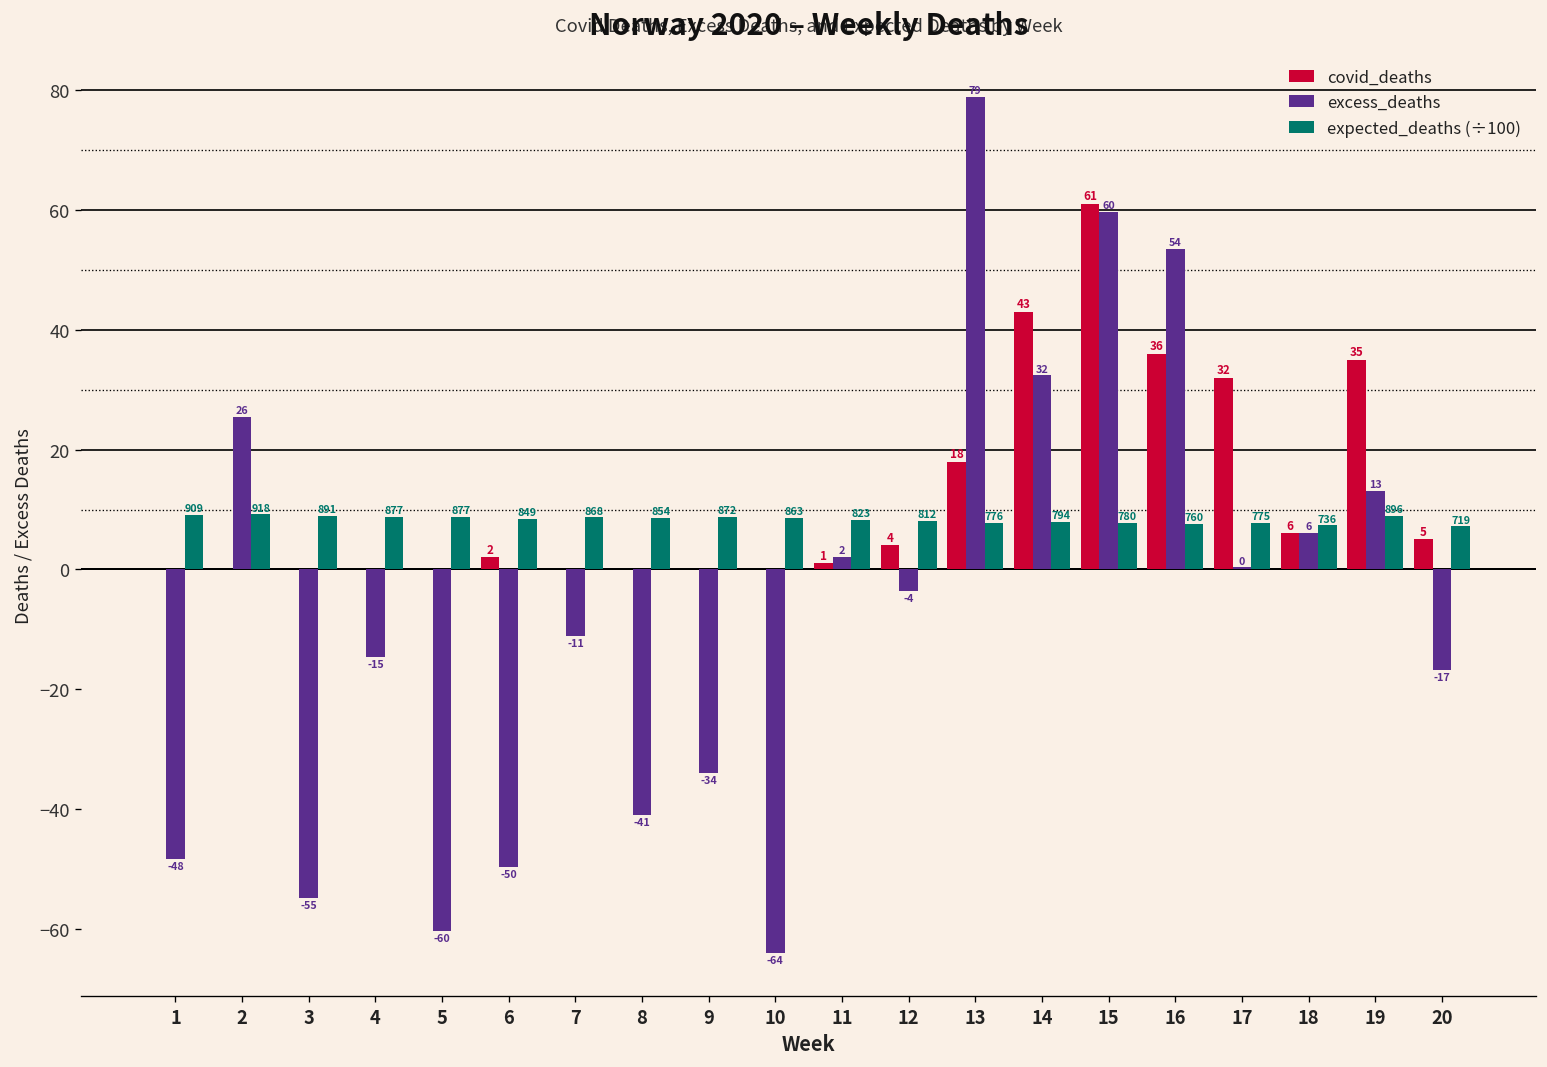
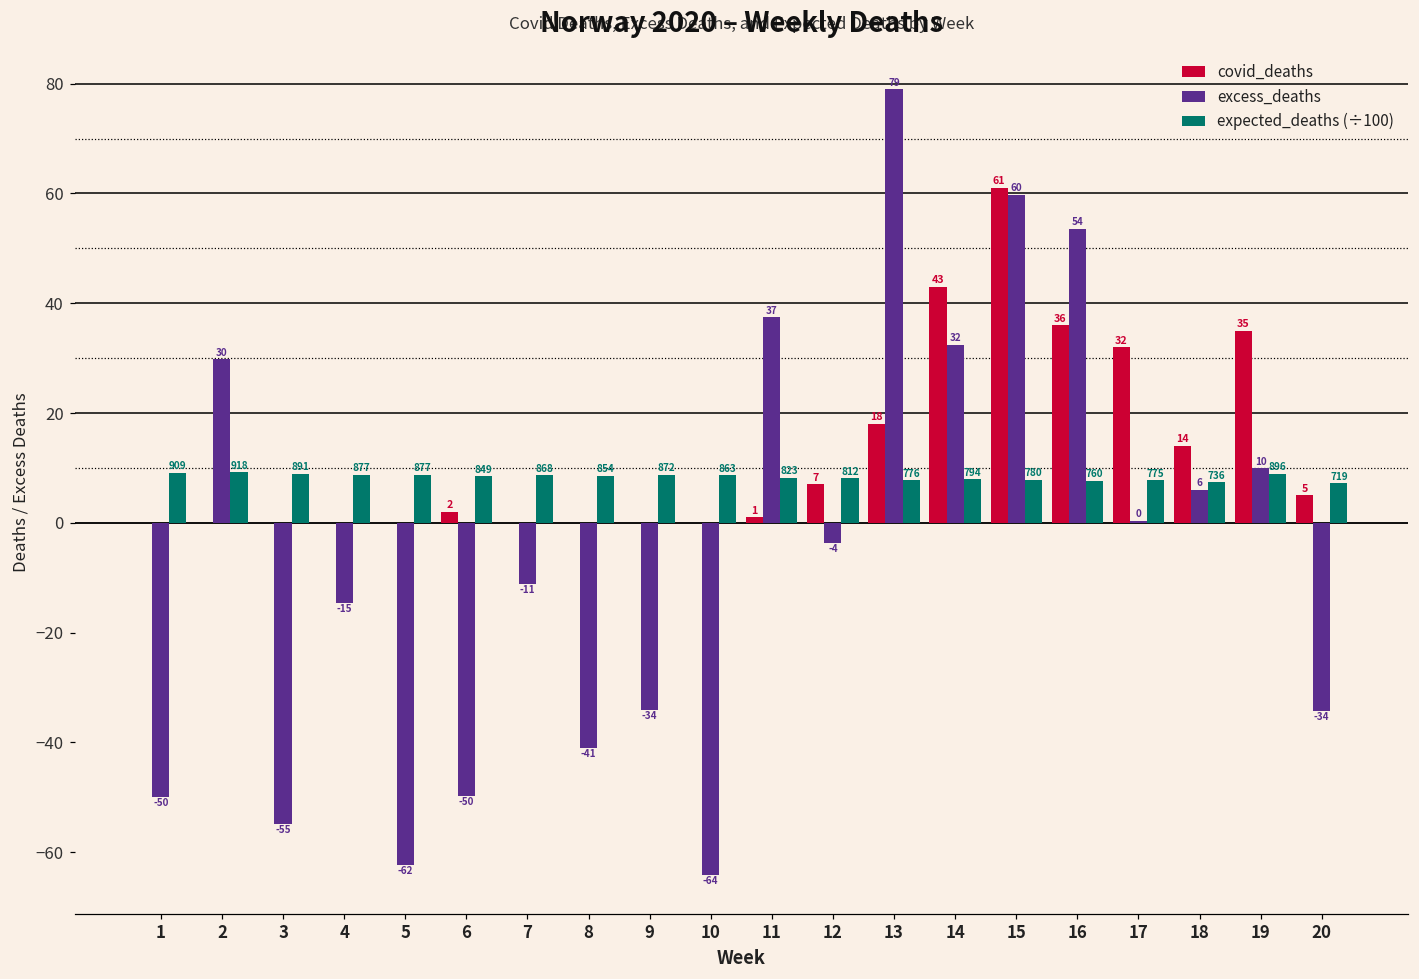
  {
    "covid_deaths": {
      "6": 2,
      "11": 1,
-     "12": 4,
+     "12": 7,
      "13": 18,
      "14": 43,
      "15": 61,
      "16": 36,
      "17": 32,
-     "18": 6,
+     "18": 14,
      "19": 35,
      "20": 5
    },
    "excess_deaths": {
-     "1": -48,
-     "2": 26,
+     "1": -50,
+     "2": 30,
      "3": -55,
      "4": -15,
-     "5": -60,
+     "5": -62,
      "6": -50,
      "7": -11,
      "8": -41,
      "9": -34,
      "10": -64,
-     "11": 2,
+     "11": 37,
      "12": -4,
      "13": 79,
      "14": 32,
      "15": 60,
      "16": 54,
      "17": 0,
      "18": 6,
-     "19": 13,
-     "20": -17
+     "19": 10,
+     "20": -34
    }
  }
